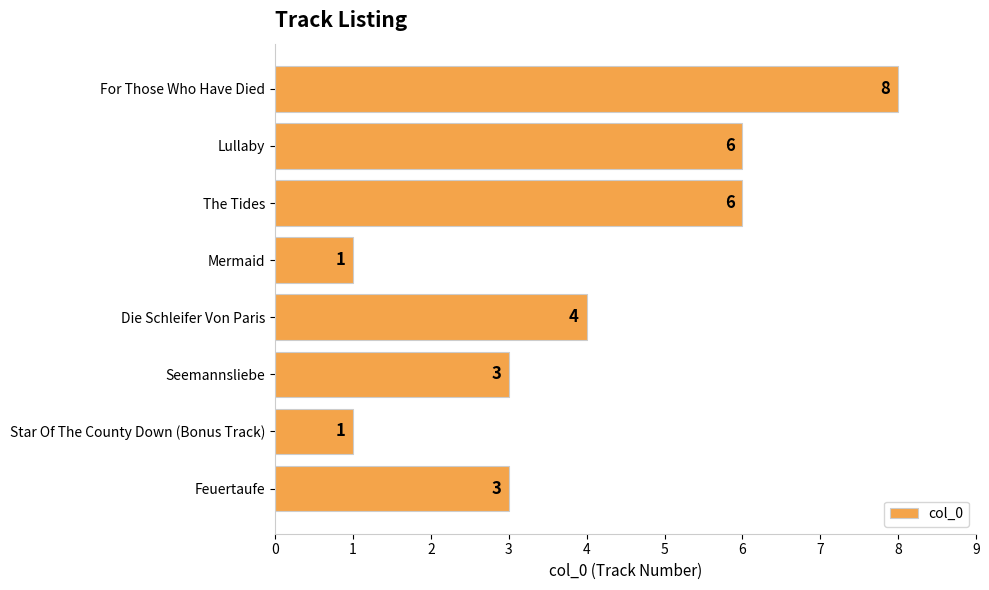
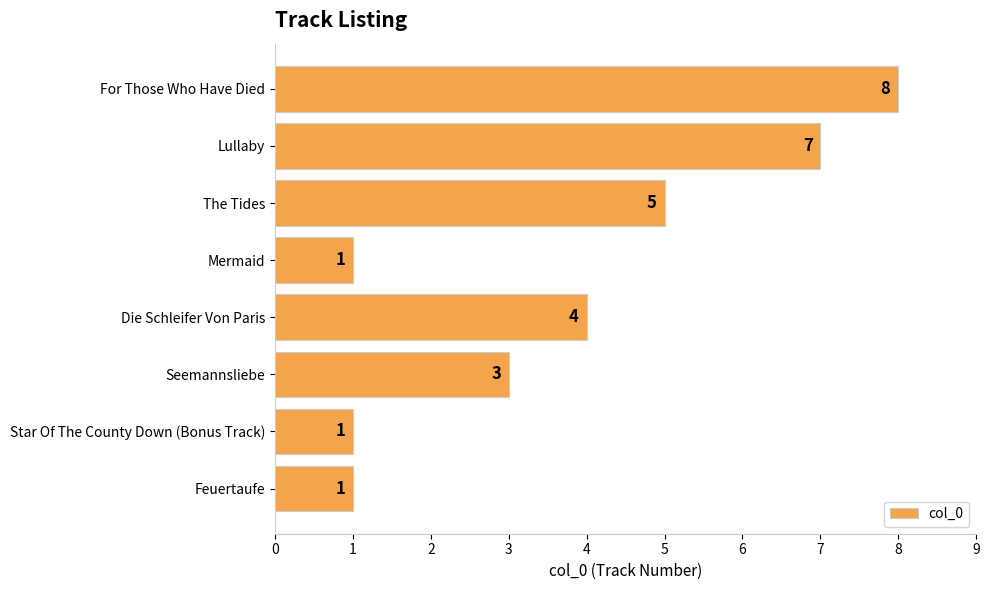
  {
    "For Those Who Have Died": 8,
-   "Lullaby": 6,
-   "The Tides": 6,
+   "Lullaby": 7,
+   "The Tides": 5,
    "Mermaid": 1,
    "Die Schleifer Von Paris": 4,
    "Seemannsliebe": 3,
    "Star Of The County Down (Bonus Track)": 1,
-   "Feuertaufe": 3
+   "Feuertaufe": 1
  }
